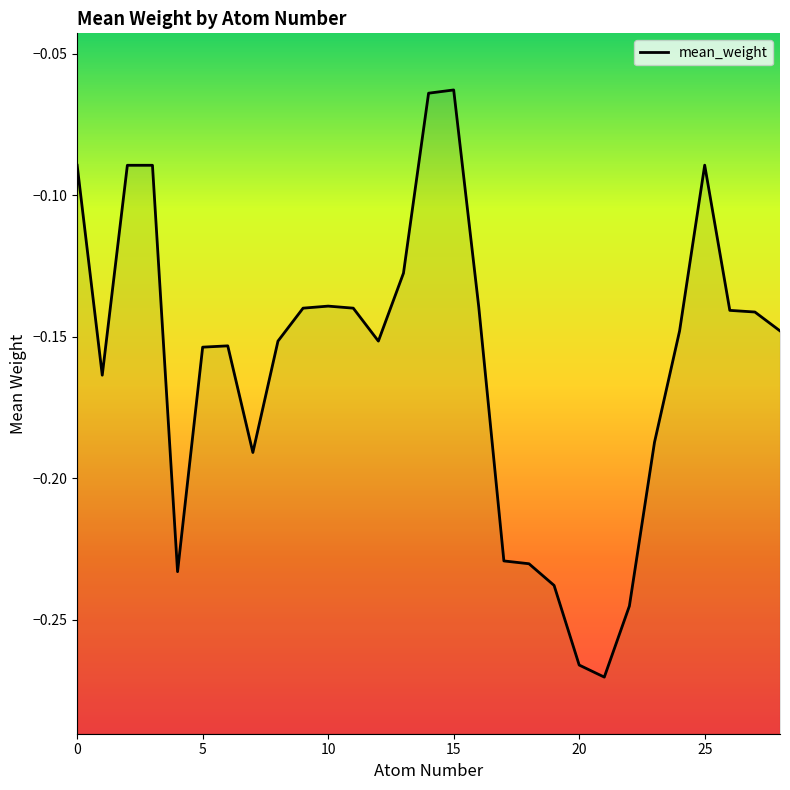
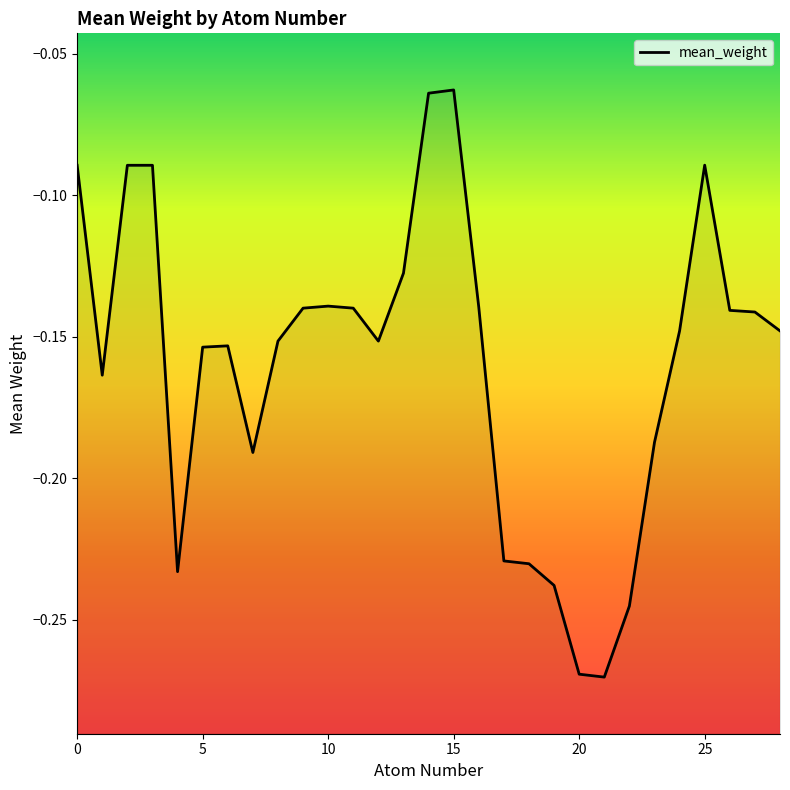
  {
    "0": -0.089,
    "5": -0.154,
    "10": -0.139,
    "15": -0.063,
-   "20": -0.266,
+   "20": -0.269,
    "25": -0.089
  }
